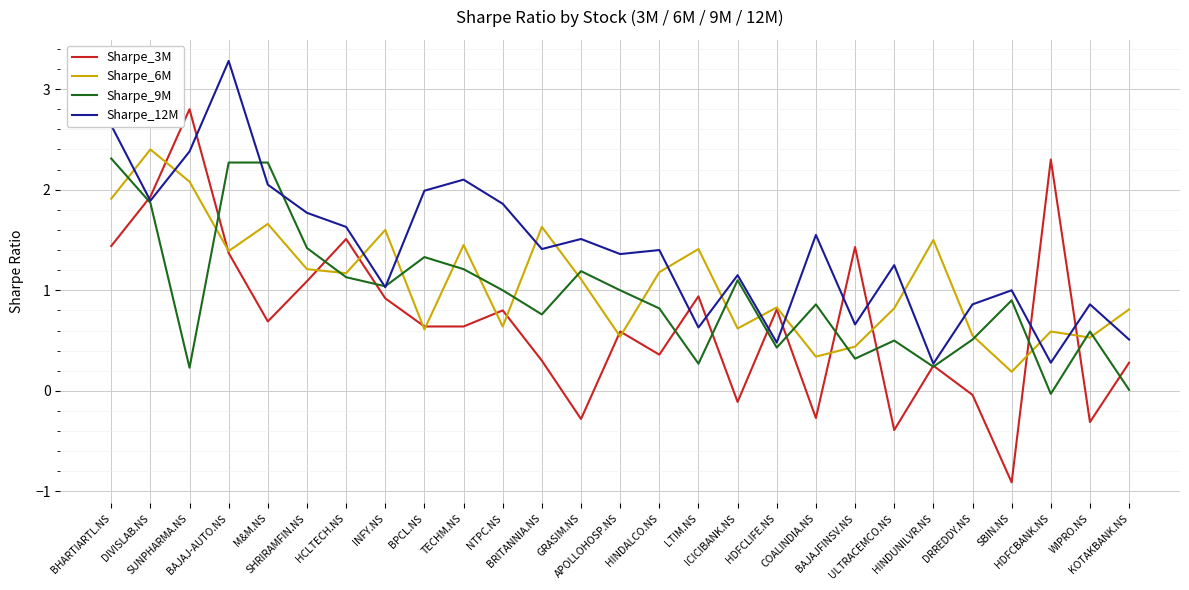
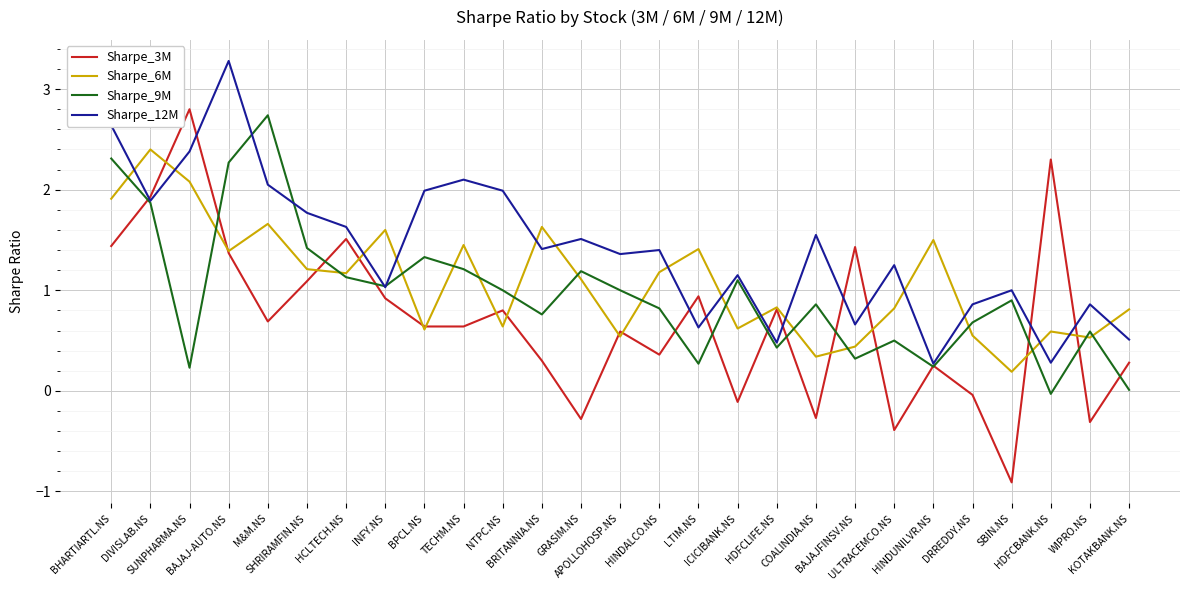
  {
    "Sharpe_3M": {
      "BHARTIARTL.NS": 1.44,
      "DIVISLAB.NS": 1.93,
      "SUNPHARMA.NS": 2.80,
      "M&M.NS": 0.69,
      "SHRIRAMFIN.NS": 1.09,
      "HCLTECH.NS": 1.51,
      "INFY.NS": 0.92,
      "BPCL.NS": 0.64,
      "TECHM.NS": 0.64,
      "NTPC.NS": 0.80,
      "BRITANNIA.NS": 0.30,
      "GRASIM.NS": -0.28,
      "APOLLOHOSP.NS": 0.59,
      "HINDALCO.NS": 0.36,
      "LTIM.NS": 0.94,
      "ICICIBANK.NS": -0.11,
      "COALINDIA.NS": -0.27,
      "BAJAJFINSV.NS": 1.43,
      "ULTRACEMCO.NS": -0.39,
      "DRREDDY.NS": -0.04,
      "SBIN.NS": -0.91,
      "HDFCBANK.NS": 2.30,
      "WIPRO.NS": -0.31,
      "KOTAKBANK.NS": 0.28
    },
    "Sharpe_6M": {
      "BHARTIARTL.NS": 1.91,
      "DIVISLAB.NS": 2.40,
      "SUNPHARMA.NS": 2.08,
      "M&M.NS": 1.66,
      "SHRIRAMFIN.NS": 1.21,
      "HCLTECH.NS": 1.17,
      "INFY.NS": 1.60,
      "BPCL.NS": 0.61,
      "TECHM.NS": 1.45,
      "NTPC.NS": 0.64,
      "BRITANNIA.NS": 1.63,
      "GRASIM.NS": 1.11,
      "APOLLOHOSP.NS": 0.54,
      "HINDALCO.NS": 1.18,
      "LTIM.NS": 1.41,
      "ICICIBANK.NS": 0.62,
      "COALINDIA.NS": 0.34,
      "BAJAJFINSV.NS": 0.44,
      "ULTRACEMCO.NS": 0.82,
      "HINDUNILVR.NS": 1.50,
      "DRREDDY.NS": 0.55,
      "SBIN.NS": 0.19,
      "HDFCBANK.NS": 0.59,
      "WIPRO.NS": 0.53,
      "KOTAKBANK.NS": 0.81
    },
    "Sharpe_9M": {
      "BHARTIARTL.NS": 2.31,
      "SUNPHARMA.NS": 0.23,
      "BAJAJ-AUTO.NS": 2.27,
-     "M&M.NS": 2.27,
+     "M&M.NS": 2.74,
      "SHRIRAMFIN.NS": 1.42,
      "HCLTECH.NS": 1.13,
      "BPCL.NS": 1.33,
      "TECHM.NS": 1.21,
      "NTPC.NS": 1.00,
      "BRITANNIA.NS": 0.76,
      "GRASIM.NS": 1.19,
      "APOLLOHOSP.NS": 1.00,
      "HINDALCO.NS": 0.82,
      "LTIM.NS": 0.27,
      "ICICIBANK.NS": 1.10,
      "HDFCLIFE.NS": 0.43,
      "COALINDIA.NS": 0.86,
      "BAJAJFINSV.NS": 0.32,
      "ULTRACEMCO.NS": 0.50,
-     "DRREDDY.NS": 0.51,
+     "DRREDDY.NS": 0.68,
      "SBIN.NS": 0.90,
      "HDFCBANK.NS": -0.03,
      "WIPRO.NS": 0.59,
      "KOTAKBANK.NS": 0.01
    },
    "Sharpe_12M": {
      "SUNPHARMA.NS": 2.38,
      "BAJAJ-AUTO.NS": 3.28,
      "M&M.NS": 2.05,
      "SHRIRAMFIN.NS": 1.77,
      "HCLTECH.NS": 1.63,
      "BPCL.NS": 1.99,
      "TECHM.NS": 2.10,
-     "NTPC.NS": 1.86,
+     "NTPC.NS": 1.99,
      "BRITANNIA.NS": 1.41,
      "GRASIM.NS": 1.51,
      "APOLLOHOSP.NS": 1.36,
      "HINDALCO.NS": 1.40,
      "LTIM.NS": 0.63,
      "ICICIBANK.NS": 1.15,
      "HDFCLIFE.NS": 0.48,
      "COALINDIA.NS": 1.55,
      "BAJAJFINSV.NS": 0.66,
      "ULTRACEMCO.NS": 1.25,
      "DRREDDY.NS": 0.86,
      "SBIN.NS": 1.00,
      "HDFCBANK.NS": 0.28,
      "WIPRO.NS": 0.86,
      "KOTAKBANK.NS": 0.51
    }
  }
